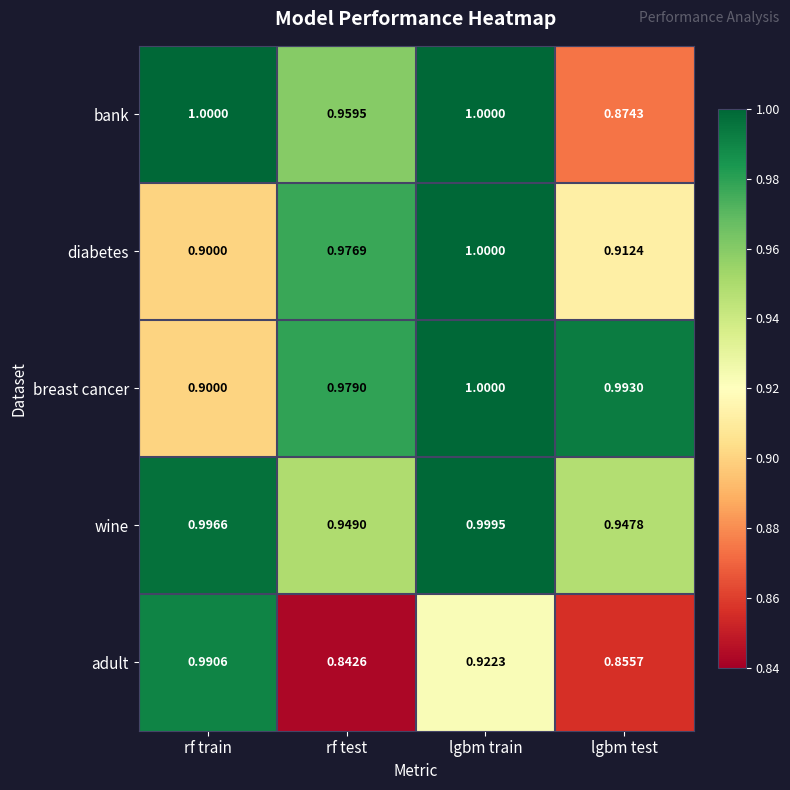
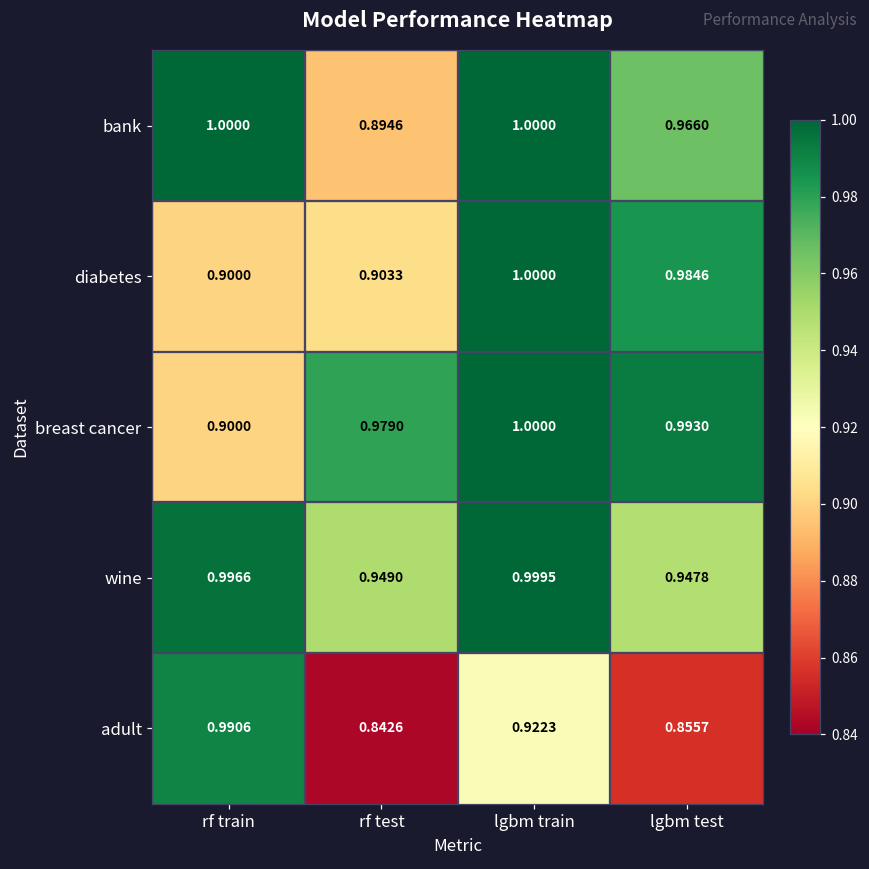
  {
    "bank": {
      "rf train": 1.0000,
-     "rf test": 0.9595,
+     "rf test": 0.8946,
      "lgbm train": 1.0000,
-     "lgbm test": 0.8743
+     "lgbm test": 0.9660
    },
    "diabetes": {
      "rf train": 0.9000,
-     "rf test": 0.9769,
+     "rf test": 0.9033,
      "lgbm train": 1.0000,
-     "lgbm test": 0.9124
+     "lgbm test": 0.9846
    },
    "breast cancer": {
      "rf train": 0.9000,
      "rf test": 0.9790,
      "lgbm train": 1.0000,
      "lgbm test": 0.9930
    },
    "wine": {
      "rf train": 0.9966,
      "rf test": 0.9490,
      "lgbm train": 0.9995,
      "lgbm test": 0.9478
    },
    "adult": {
      "rf train": 0.9906,
      "rf test": 0.8426,
      "lgbm train": 0.9223,
      "lgbm test": 0.8557
    }
  }
